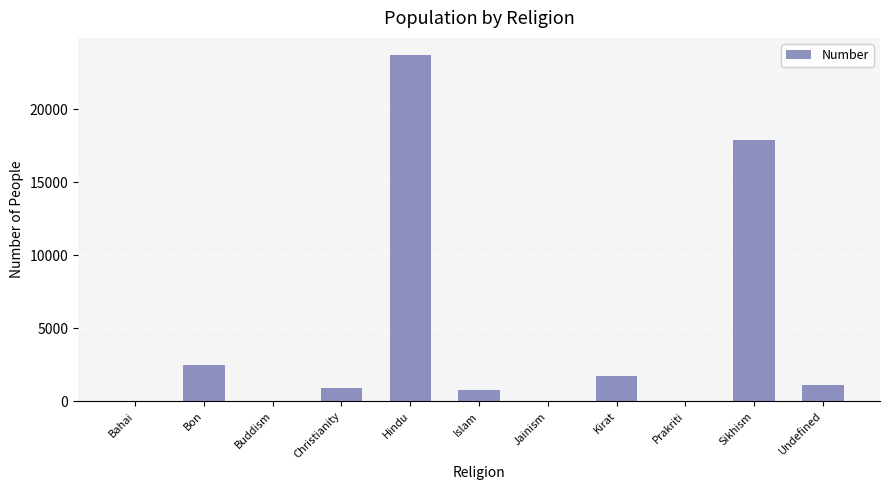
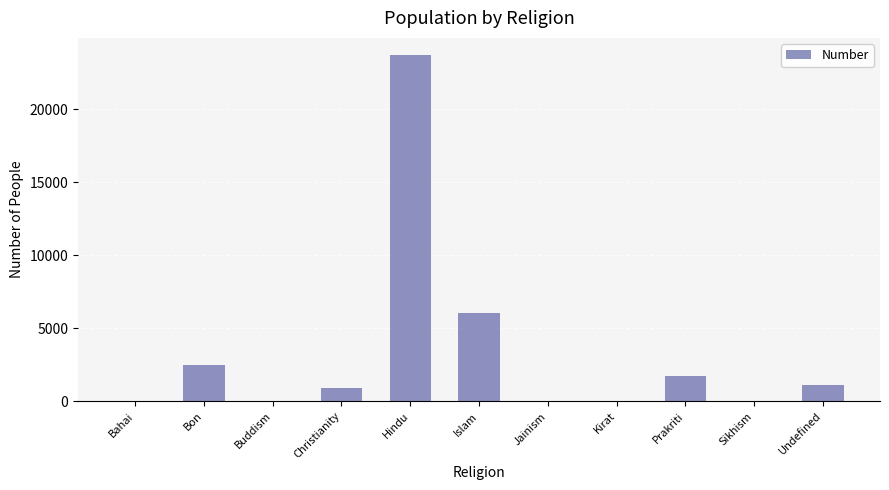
  {
    "Bahai": 0,
    "Bon": 2500,
    "Christianity": 900,
    "Hindu": 23700,
-   "Islam": 800,
+   "Islam": 6000,
    "Jainism": 0,
-   "Kirat": 1800,
-   "Prakriti": 0,
-   "Sikhism": 17900,
+   "Kirat": 0,
+   "Prakriti": 1700,
+   "Sikhism": 0,
    "Undefined": 1100
  }
